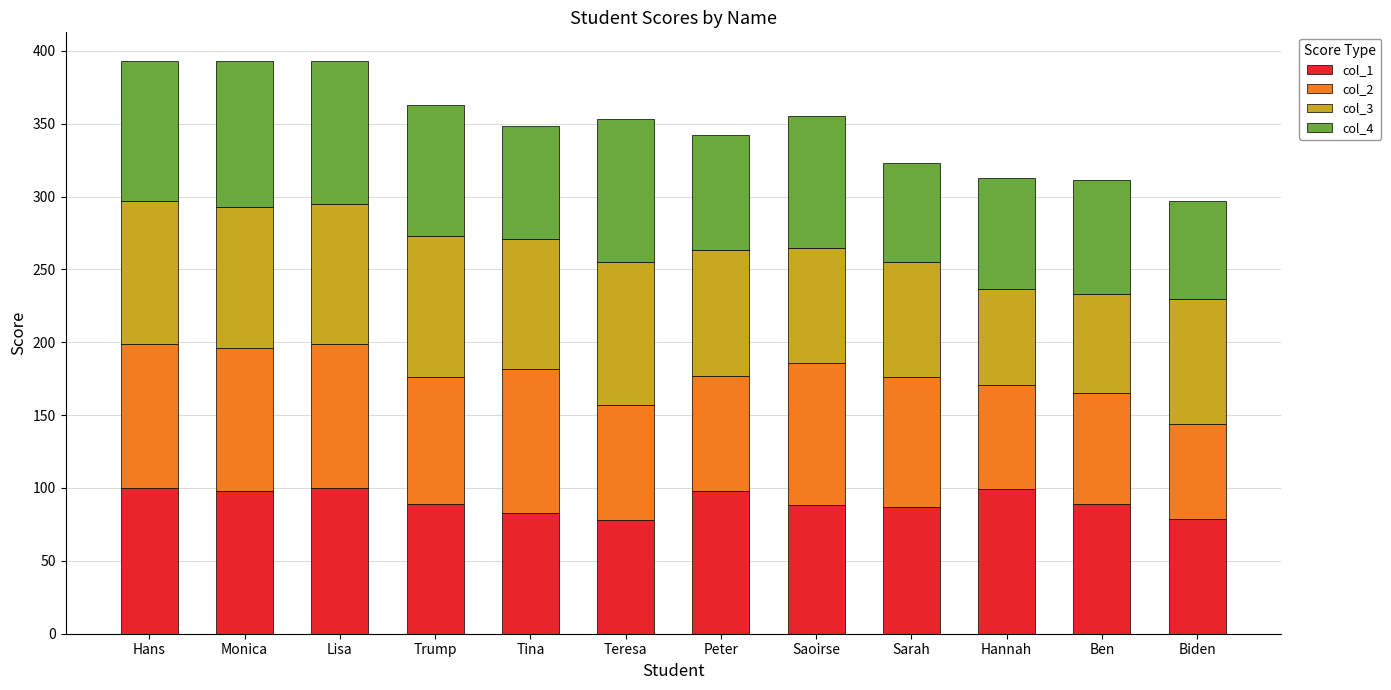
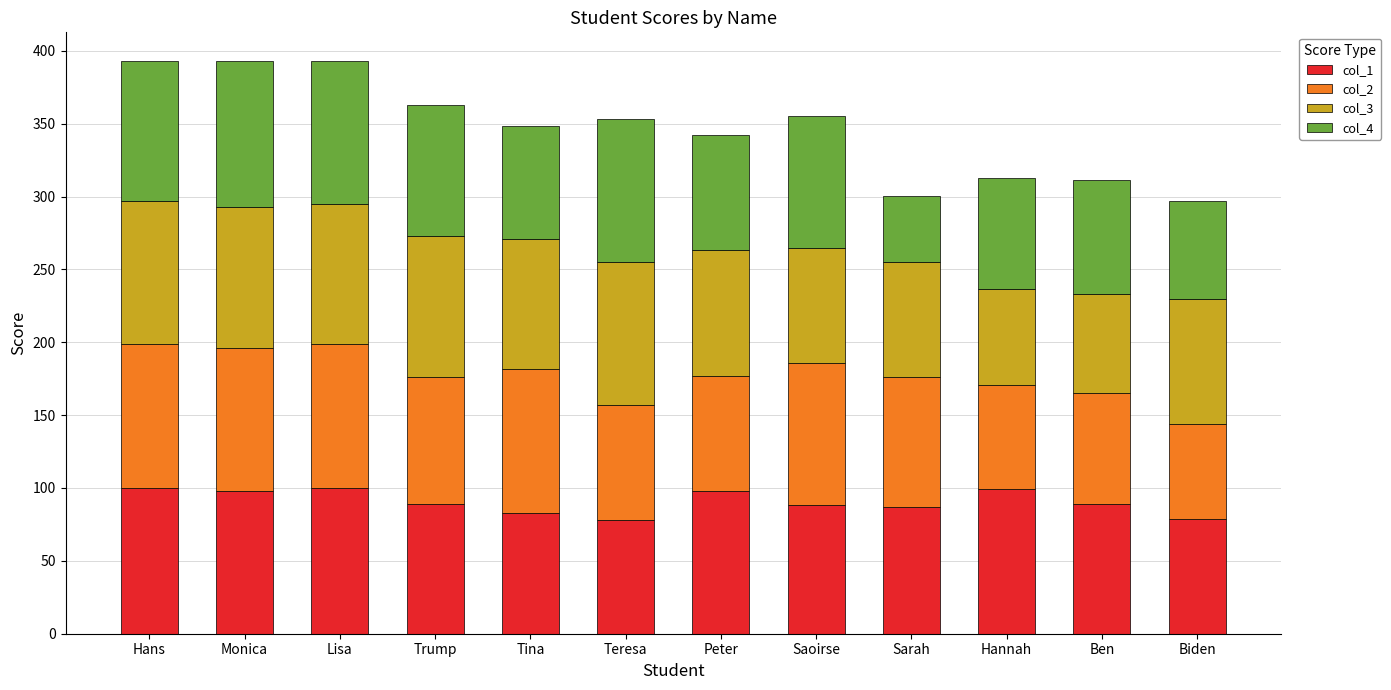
  {
    "col_1": {
      "Hans": 100,
      "Monica": 98,
      "Lisa": 100,
      "Trump": 89,
      "Tina": 83,
      "Teresa": 78,
      "Peter": 98,
      "Saoirse": 88,
      "Sarah": 87,
      "Hannah": 99,
      "Ben": 89,
      "Biden": 79
    },
    "col_2": {
      "Hans": 99,
      "Monica": 98,
      "Lisa": 99,
      "Trump": 87,
      "Tina": 99,
      "Teresa": 79,
      "Peter": 79,
      "Saoirse": 98,
      "Sarah": 89,
      "Hannah": 72,
      "Ben": 76,
      "Biden": 65
    },
    "col_3": {
      "Hans": 98,
      "Monica": 97,
      "Lisa": 96,
      "Trump": 97,
      "Tina": 89,
      "Teresa": 98,
      "Peter": 86,
      "Saoirse": 79,
      "Sarah": 79,
      "Hannah": 66,
      "Ben": 68,
      "Biden": 86
    },
    "col_4": {
      "Hans": 96,
      "Monica": 100,
      "Lisa": 98,
      "Trump": 90,
      "Tina": 78,
      "Teresa": 98,
      "Peter": 79,
      "Saoirse": 90,
-     "Sarah": 68,
+     "Sarah": 45,
      "Hannah": 76,
      "Ben": 78,
      "Biden": 67
    }
  }
